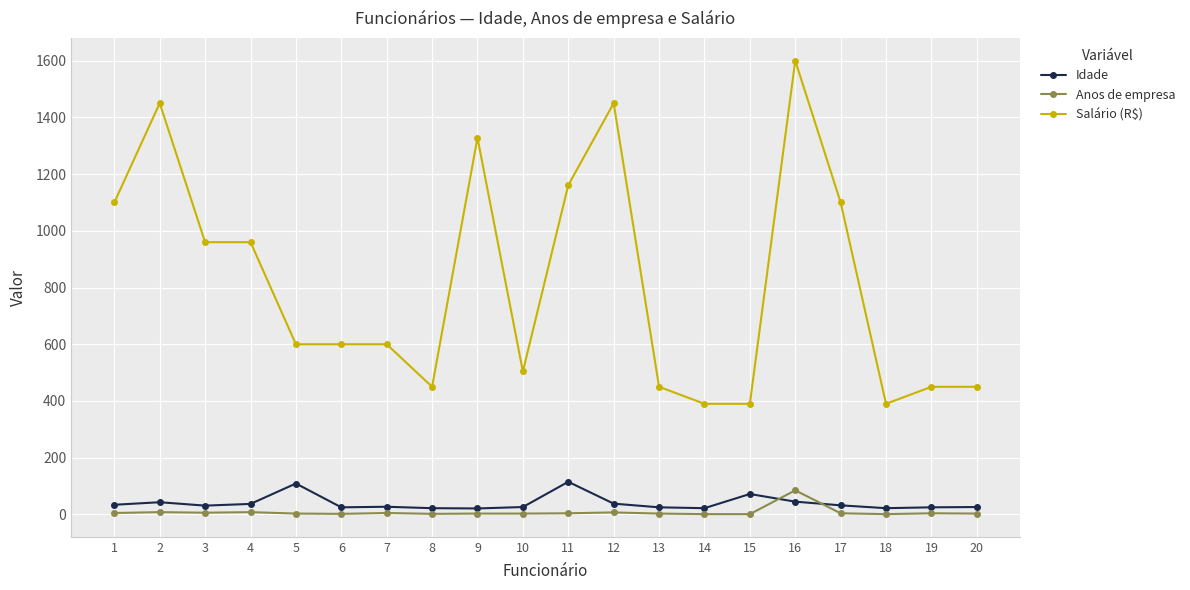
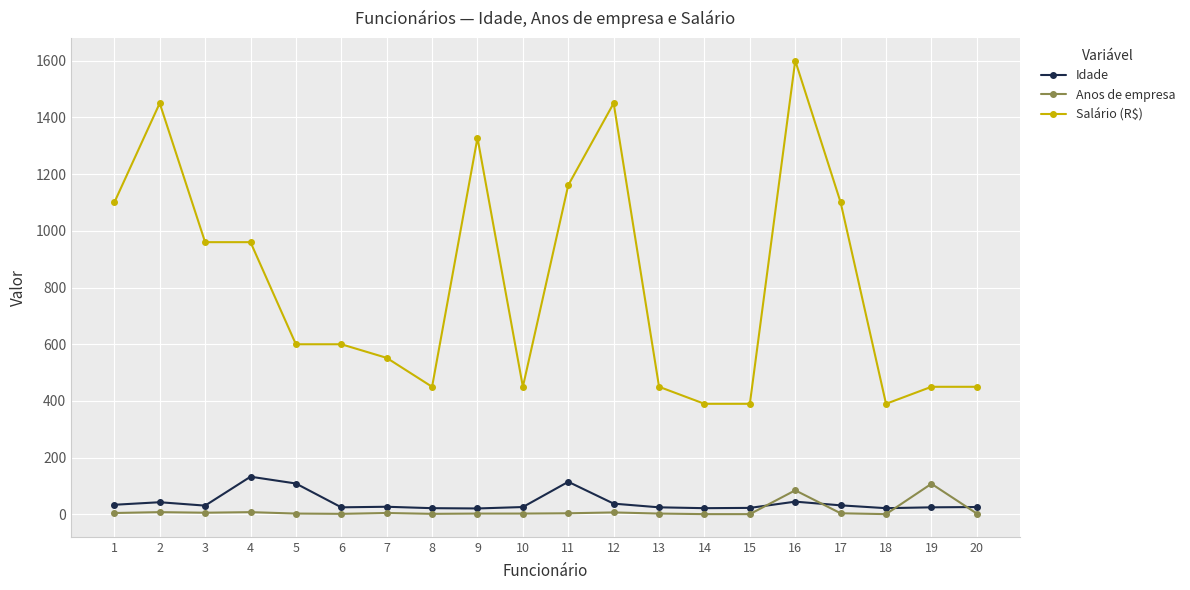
  {
    "Idade": {
      "1": 30,
      "2": 40,
      "3": 30,
-     "4": 40,
+     "4": 130,
      "5": 110,
      "6": 30,
      "7": 30,
      "8": 20,
      "9": 20,
      "10": 30,
      "11": 120,
      "12": 40,
      "13": 30,
      "14": 20,
-     "15": 70,
+     "15": 20,
      "16": 50,
      "17": 30,
      "18": 20,
      "19": 30,
      "20": 30
    },
    "Anos de empresa": {
      "1": 10,
      "2": 10,
      "3": 10,
      "4": 10,
      "5": 0,
      "6": 0,
      "7": 10,
      "8": 0,
      "9": 0,
      "10": 0,
      "11": 0,
      "12": 10,
      "13": 0,
      "14": 0,
      "15": 0,
      "16": 90,
      "17": 0,
      "18": 0,
-     "19": 0,
+     "19": 110,
      "20": 0
    },
    "Salário (R$)": {
      "1": 1100,
      "2": 1450,
      "3": 960,
      "4": 960,
      "5": 600,
      "6": 600,
-     "7": 600,
+     "7": 550,
      "8": 450,
      "9": 1330,
-     "10": 500,
+     "10": 450,
      "11": 1160,
      "12": 1450,
      "13": 450,
      "14": 390,
      "15": 390,
      "16": 1600,
      "17": 1100,
      "18": 390,
      "19": 450,
      "20": 450
    }
  }
